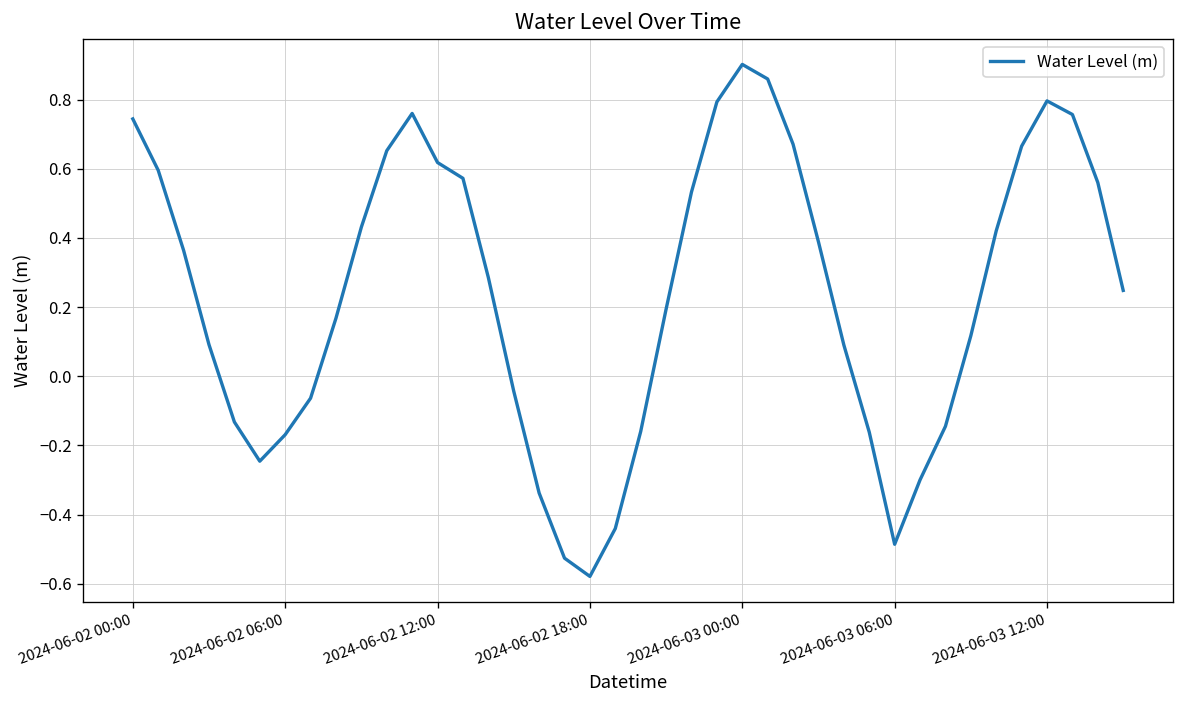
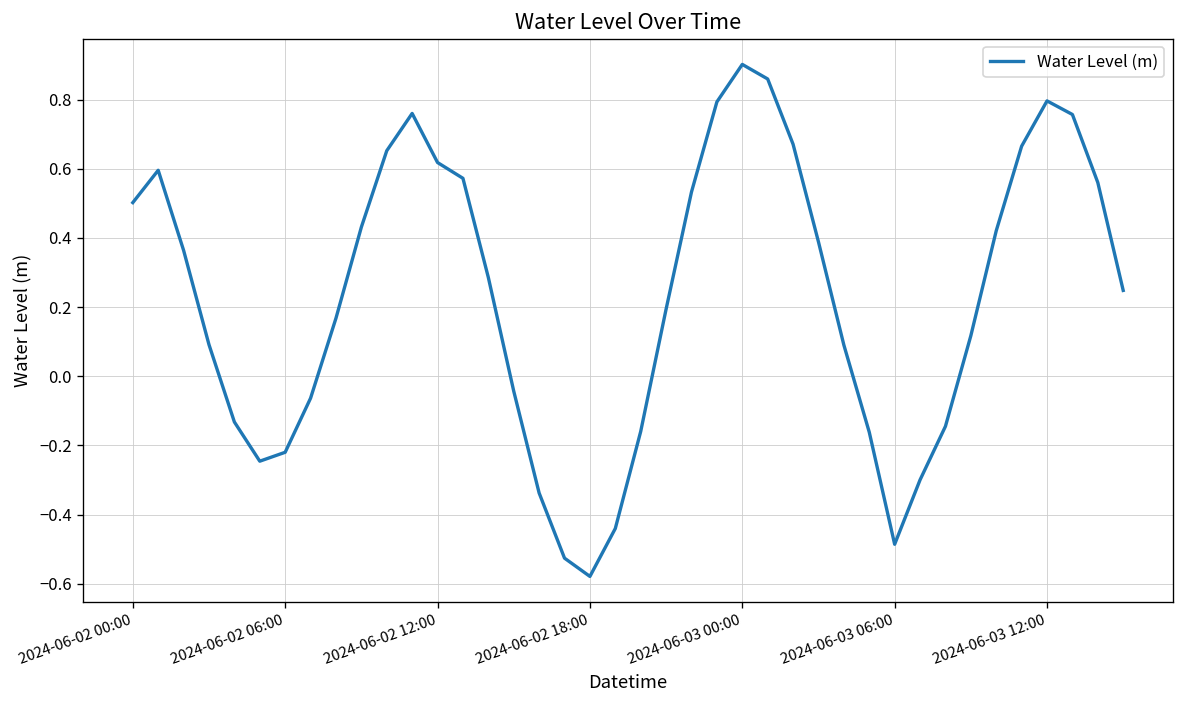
  {
-   "2024-06-02 00:00": 0.74,
-   "2024-06-02 06:00": -0.17,
+   "2024-06-02 00:00": 0.50,
+   "2024-06-02 06:00": -0.22,
    "2024-06-02 12:00": 0.62,
    "2024-06-02 18:00": -0.58,
    "2024-06-03 00:00": 0.90,
    "2024-06-03 06:00": -0.49,
    "2024-06-03 12:00": 0.80
  }
